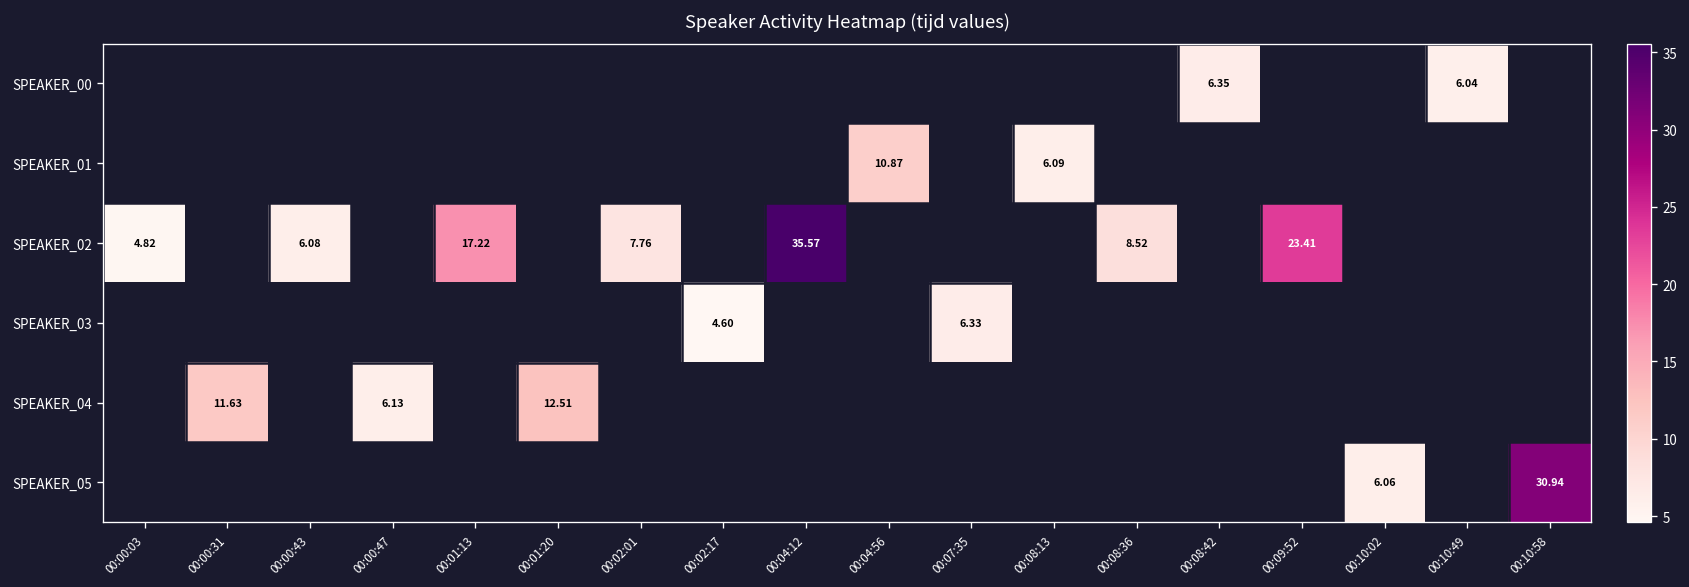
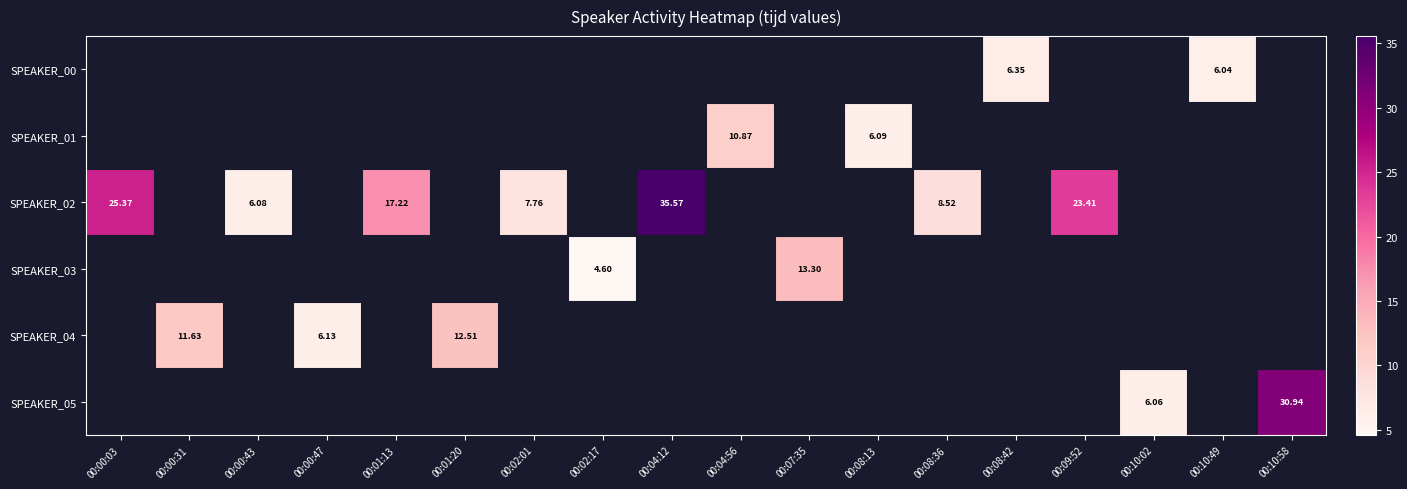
  {
    "SPEAKER_00": {
      "00:08:42": 6.35,
      "00:10:49": 6.04
    },
    "SPEAKER_01": {
      "00:04:56": 10.87,
      "00:08:13": 6.09
    },
    "SPEAKER_02": {
-     "00:00:03": 4.82,
+     "00:00:03": 25.37,
      "00:00:43": 6.08,
      "00:01:13": 17.22,
      "00:02:01": 7.76,
      "00:04:12": 35.57,
      "00:08:36": 8.52,
      "00:09:52": 23.41
    },
    "SPEAKER_03": {
      "00:02:17": 4.60,
-     "00:07:35": 6.33
+     "00:07:35": 13.30
    },
    "SPEAKER_04": {
      "00:00:31": 11.63,
      "00:00:47": 6.13,
      "00:01:20": 12.51
    },
    "SPEAKER_05": {
      "00:10:02": 6.06,
      "00:10:58": 30.94
    }
  }
